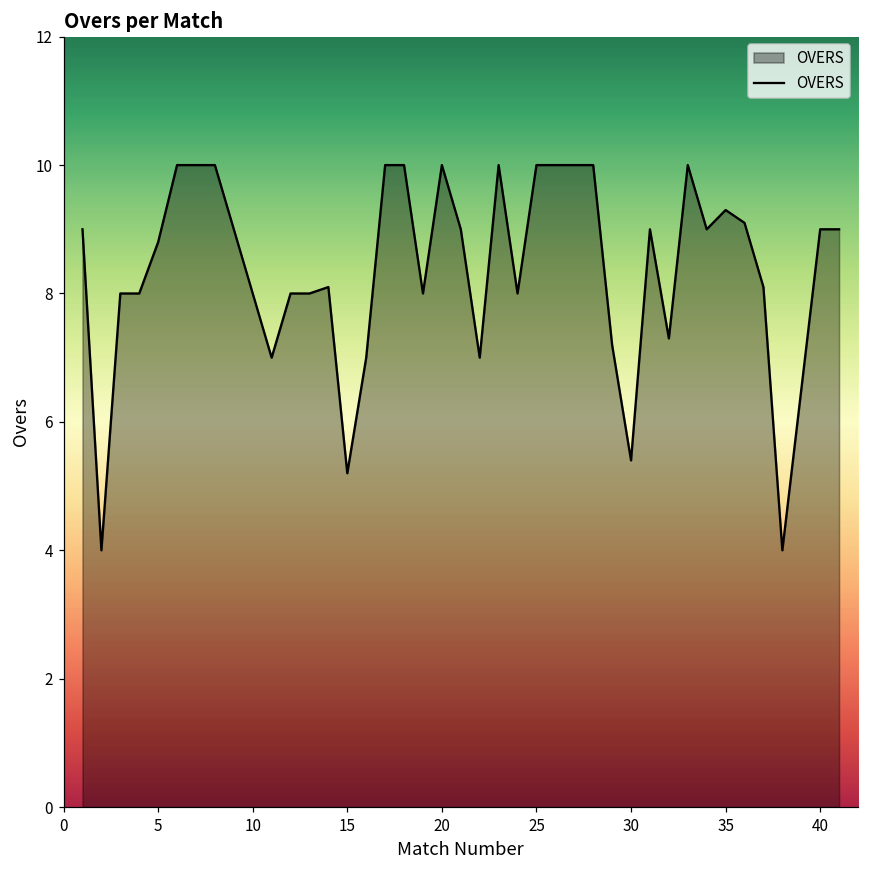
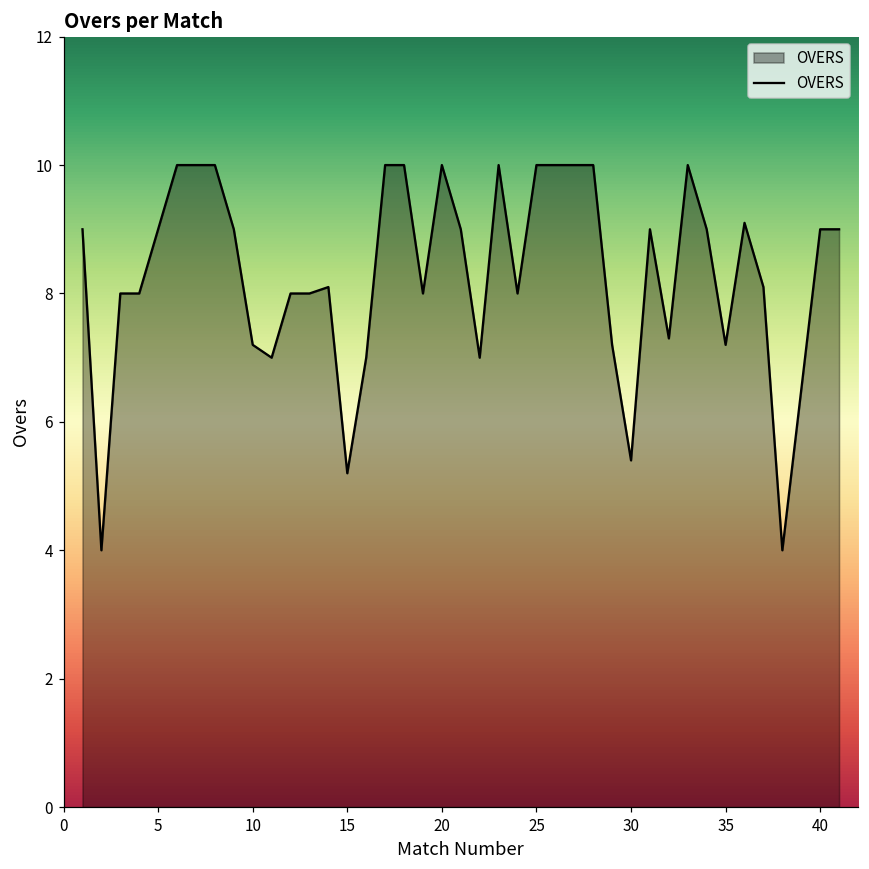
  {
-   "5": 8.8,
-   "10": 8.0,
+   "5": 9.0,
+   "10": 7.2,
    "15": 5.2,
    "20": 10.0,
    "25": 10.0,
    "30": 5.4,
-   "35": 9.3,
+   "35": 7.2,
    "40": 9.0
  }
